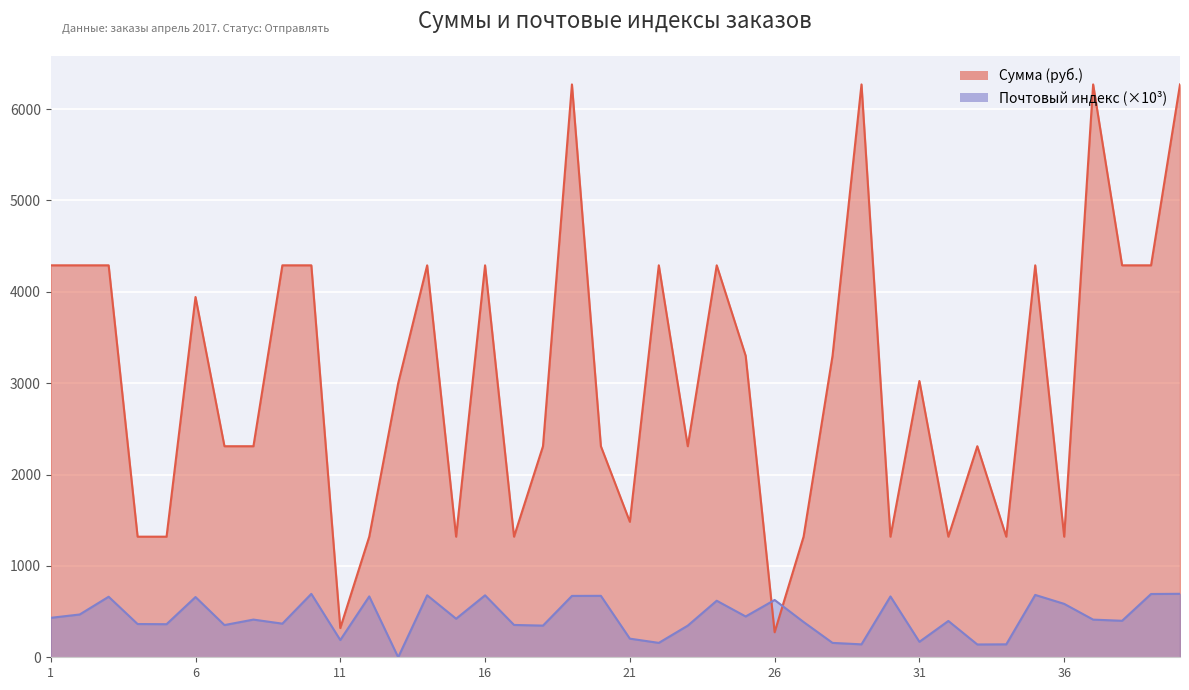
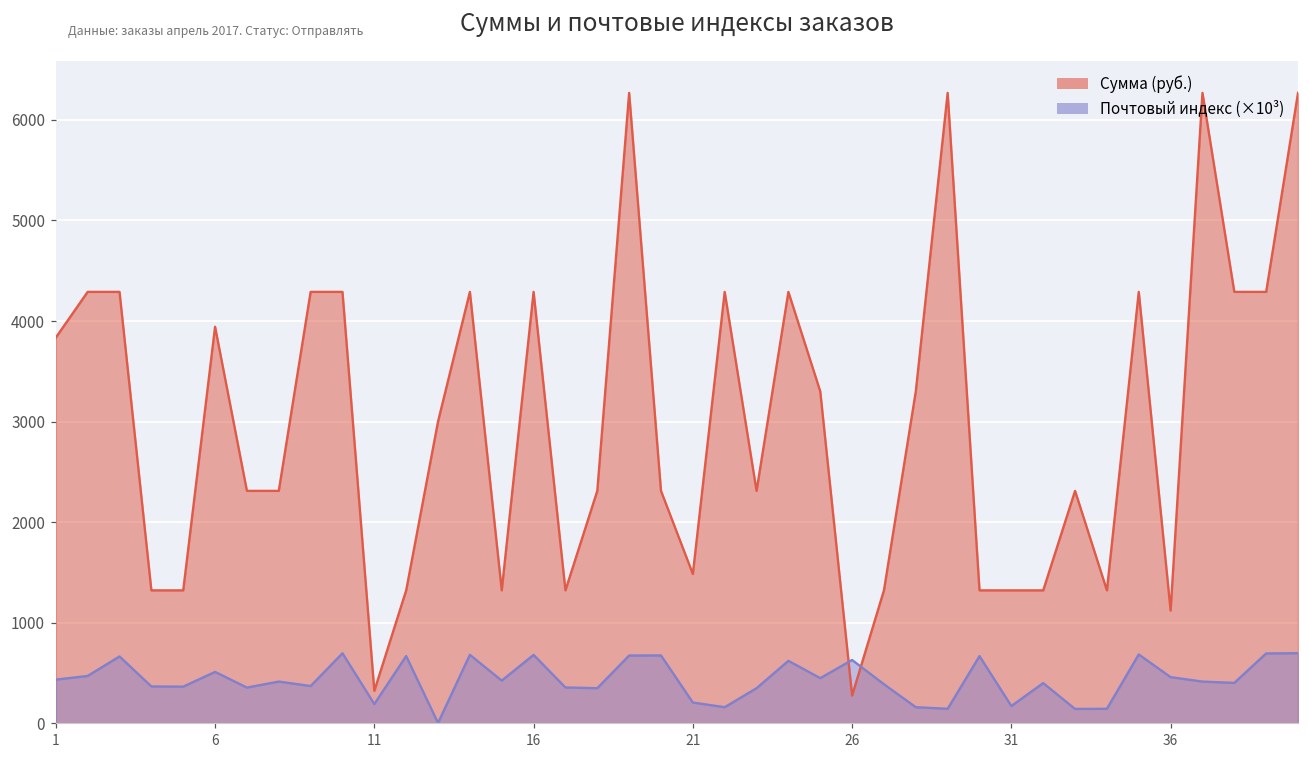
  {
    "Сумма (руб.)": {
-     "1": 4300,
+     "1": 3800,
      "6": 3900,
      "11": 300,
      "16": 4300,
      "21": 1500,
      "26": 300,
-     "31": 3000,
-     "36": 1300
+     "31": 1300,
+     "36": 1100
    },
    "Почтовый индекс (×10³)": {
      "1": 400,
-     "6": 700,
+     "6": 500,
      "11": 200,
      "16": 700,
      "21": 200,
      "26": 600,
      "31": 200,
-     "36": 600
+     "36": 500
    }
  }
